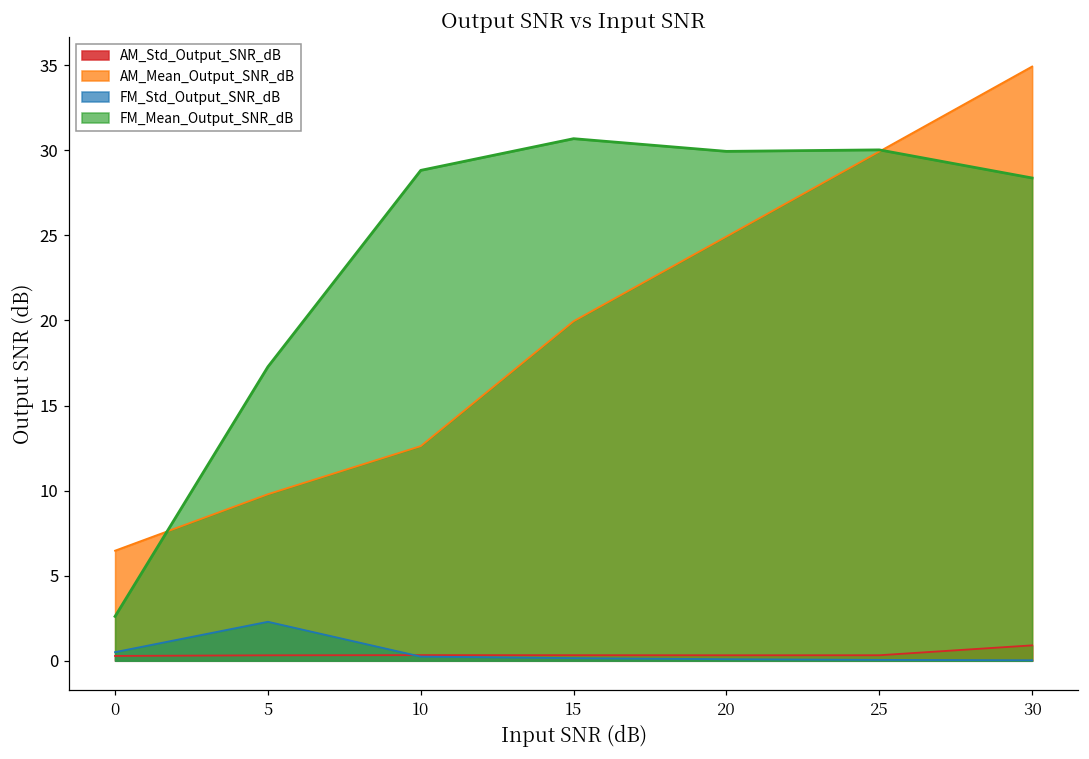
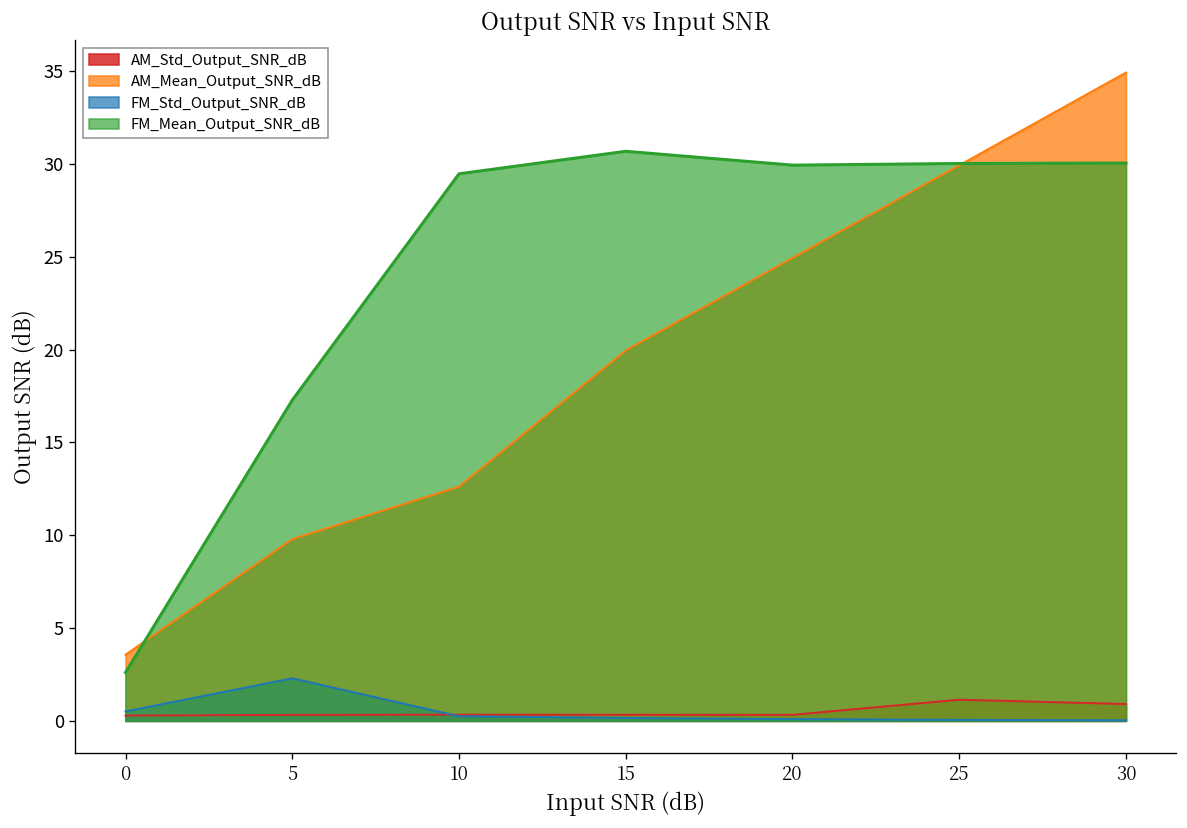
  {
    "AM_Std_Output_SNR_dB": {
      "0": 0.3,
      "5": 0.3,
      "15": 0.3,
      "20": 0.3,
-     "25": 0.3,
+     "25": 1.1,
      "30": 0.9
    },
    "AM_Mean_Output_SNR_dB": {
-     "0": 6.5,
+     "0": 3.6,
      "5": 9.8,
      "10": 12.6,
      "15": 20.0,
      "20": 24.9,
      "30": 34.9
    },
    "FM_Std_Output_SNR_dB": {
      "0": 0.5,
      "5": 2.3,
      "15": 0.2,
      "20": 0.1,
      "25": 0.1,
      "30": 0.0
    },
    "FM_Mean_Output_SNR_dB": {
      "0": 2.6,
      "5": 17.3,
-     "10": 28.8,
+     "10": 29.5,
      "15": 30.7,
      "20": 29.9,
-     "30": 28.4
+     "30": 30.0
    }
  }
